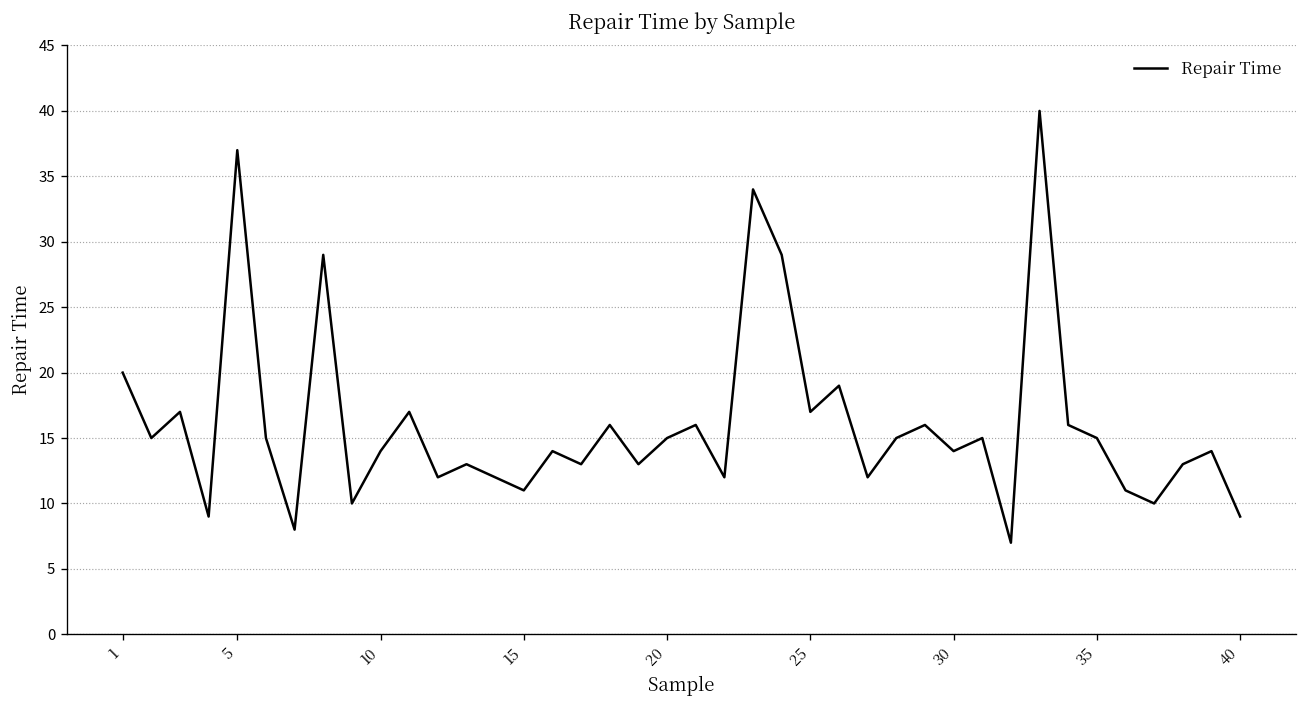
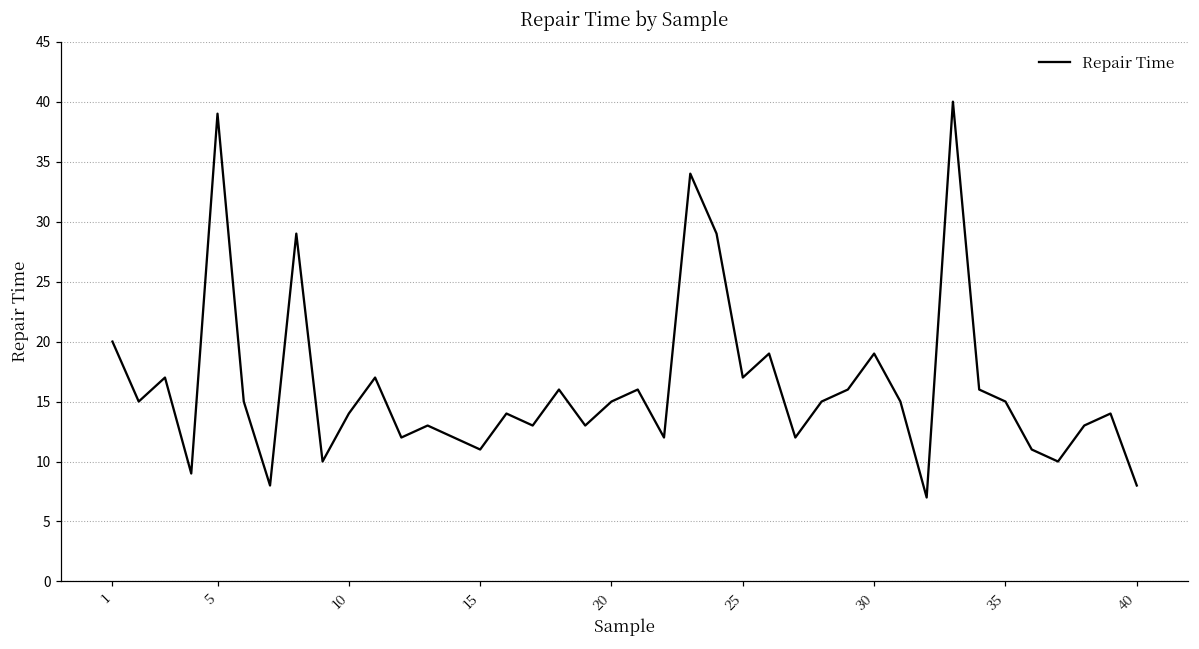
  {
    "1": 20,
-   "5": 37,
+   "5": 39,
    "10": 14,
    "15": 11,
    "20": 15,
    "25": 17,
-   "30": 14,
+   "30": 19,
    "35": 15,
-   "40": 9
+   "40": 8
  }
